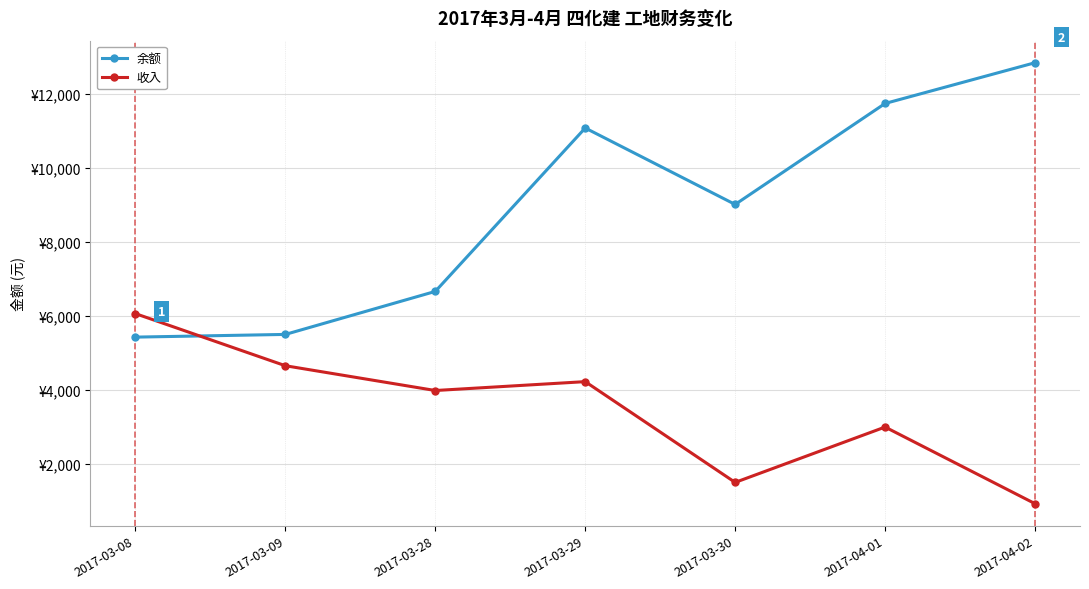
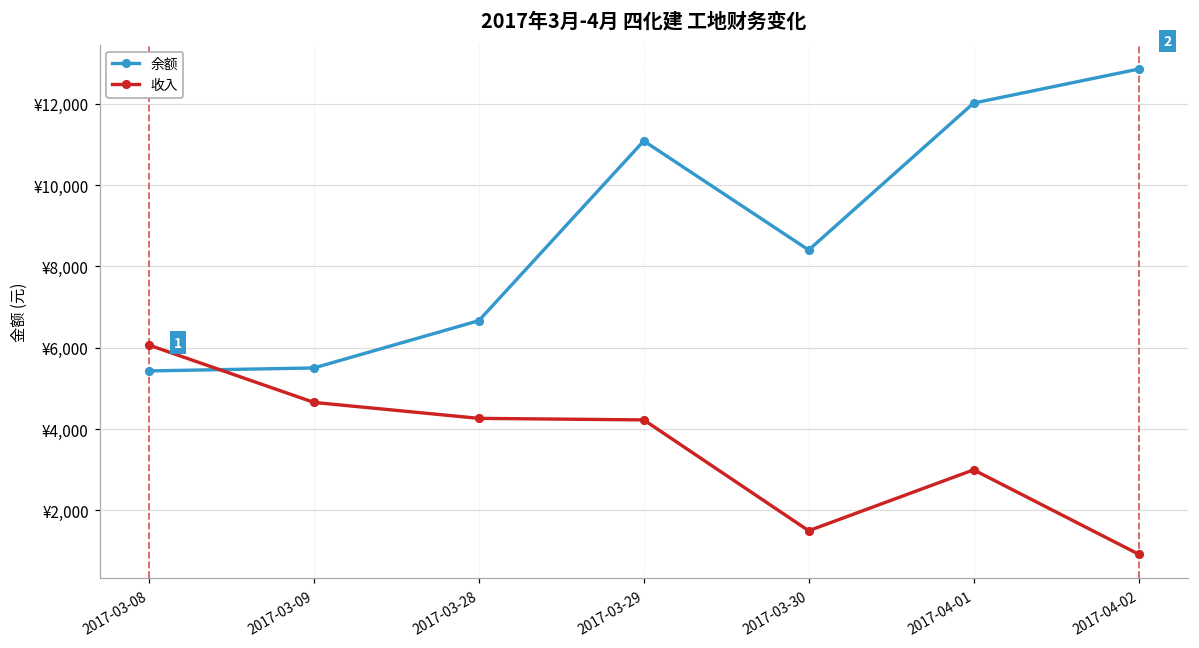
  {
    "余额": {
      "2017-03-08": "¥5,400",
      "2017-03-09": "¥5,500",
      "2017-03-28": "¥6,700",
      "2017-03-29": "¥11,100",
-     "2017-03-30": "¥9,000",
-     "2017-04-01": "¥11,700",
+     "2017-03-30": "¥8,400",
+     "2017-04-01": "¥12,000",
      "2017-04-02": "¥12,900"
    },
    "收入": {
      "2017-03-09": "¥4,700",
-     "2017-03-28": "¥4,000",
+     "2017-03-28": "¥4,300",
      "2017-03-29": "¥4,200",
      "2017-03-30": "¥1,500",
      "2017-04-01": "¥3,000",
      "2017-04-02": "¥900"
    }
  }
